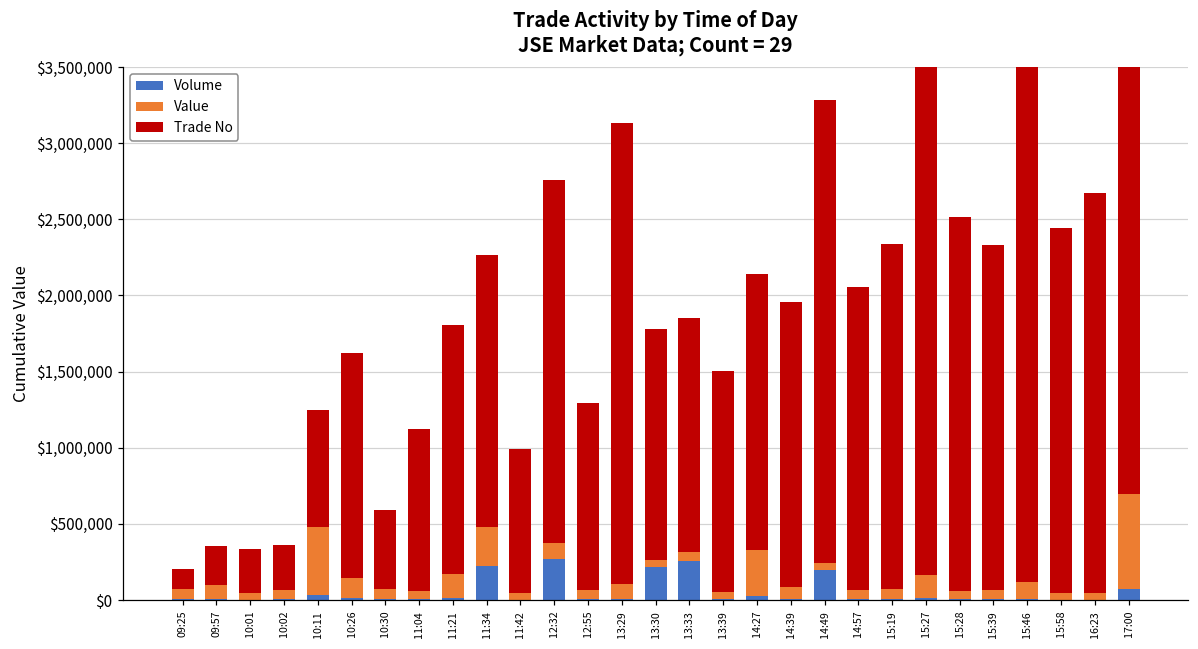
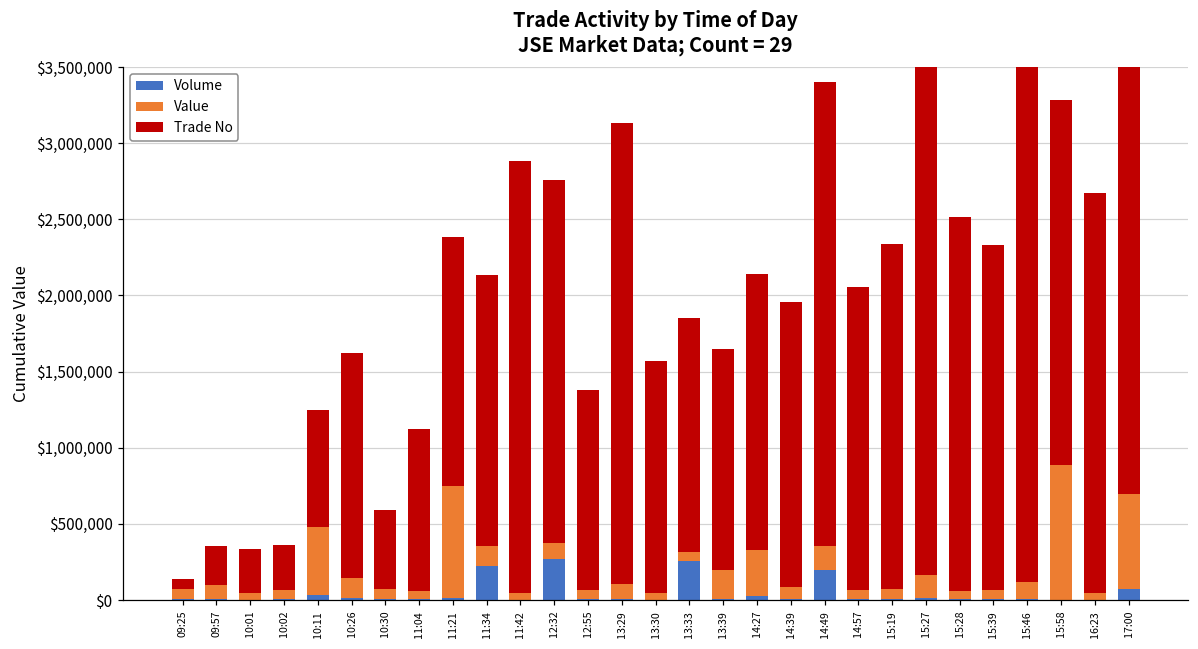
  {
    "Volume": {
      "10:11": "$40,000",
      "11:34": "$220,000",
      "12:32": "$270,000",
-     "13:30": "$220,000",
+     "13:30": "$0",
      "13:33": "$260,000",
      "14:27": "$20,000",
      "14:49": "$200,000",
      "17:00": "$70,000"
    },
    "Value": {
      "09:25": "$70,000",
      "09:57": "$90,000",
      "10:01": "$40,000",
      "10:02": "$60,000",
      "10:11": "$440,000",
      "10:26": "$130,000",
      "10:30": "$70,000",
      "11:04": "$50,000",
-     "11:21": "$160,000",
-     "11:34": "$260,000",
+     "11:21": "$730,000",
+     "11:34": "$130,000",
      "11:42": "$40,000",
      "12:32": "$110,000",
      "12:55": "$60,000",
      "13:29": "$100,000",
      "13:30": "$50,000",
      "13:33": "$60,000",
-     "13:39": "$50,000",
+     "13:39": "$190,000",
      "14:27": "$300,000",
      "14:39": "$80,000",
-     "14:49": "$50,000",
+     "14:49": "$160,000",
      "14:57": "$60,000",
      "15:19": "$70,000",
      "15:27": "$150,000",
      "15:28": "$50,000",
      "15:39": "$60,000",
      "15:46": "$110,000",
-     "15:58": "$40,000",
+     "15:58": "$880,000",
      "16:23": "$40,000",
      "17:00": "$630,000"
    },
    "Trade No": {
-     "09:25": "$130,000",
+     "09:25": "$60,000",
      "09:57": "$250,000",
      "10:01": "$290,000",
      "10:02": "$300,000",
      "10:11": "$770,000",
      "10:26": "$1,480,000",
      "10:30": "$520,000",
      "11:04": "$1,070,000",
      "11:21": "$1,640,000",
      "11:34": "$1,780,000",
-     "11:42": "$950,000",
+     "11:42": "$2,840,000",
      "12:32": "$2,380,000",
-     "12:55": "$1,230,000",
+     "12:55": "$1,320,000",
      "13:29": "$3,030,000",
      "13:30": "$1,520,000",
      "13:33": "$1,530,000",
      "13:39": "$1,460,000",
      "14:27": "$1,810,000",
      "14:39": "$1,870,000",
      "14:49": "$3,040,000",
      "14:57": "$1,990,000",
      "15:19": "$2,270,000",
      "15:28": "$2,460,000",
      "15:39": "$2,270,000",
      "15:58": "$2,390,000",
      "16:23": "$2,620,000"
    }
  }
